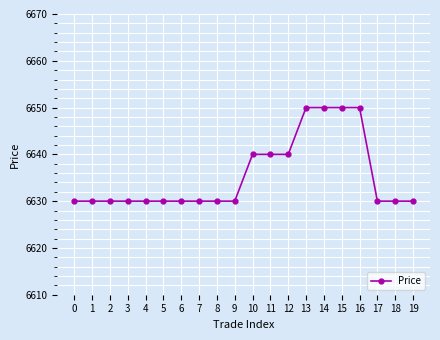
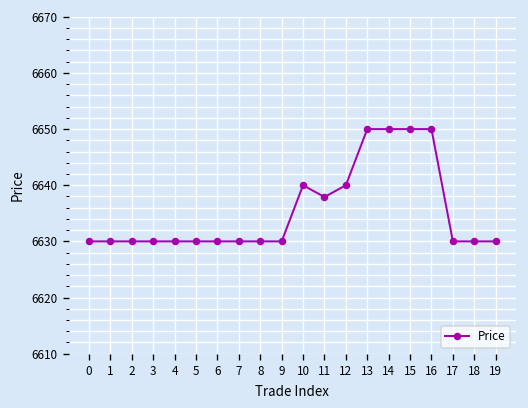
  {
    "0": 6630,
    "1": 6630,
    "2": 6630,
    "3": 6630,
    "4": 6630,
    "5": 6630,
    "6": 6630,
    "7": 6630,
    "8": 6630,
    "9": 6630,
    "10": 6640,
-   "11": 6640,
+   "11": 6638,
    "12": 6640,
    "13": 6650,
    "14": 6650,
    "15": 6650,
    "16": 6650,
    "17": 6630,
    "18": 6630,
    "19": 6630
  }
